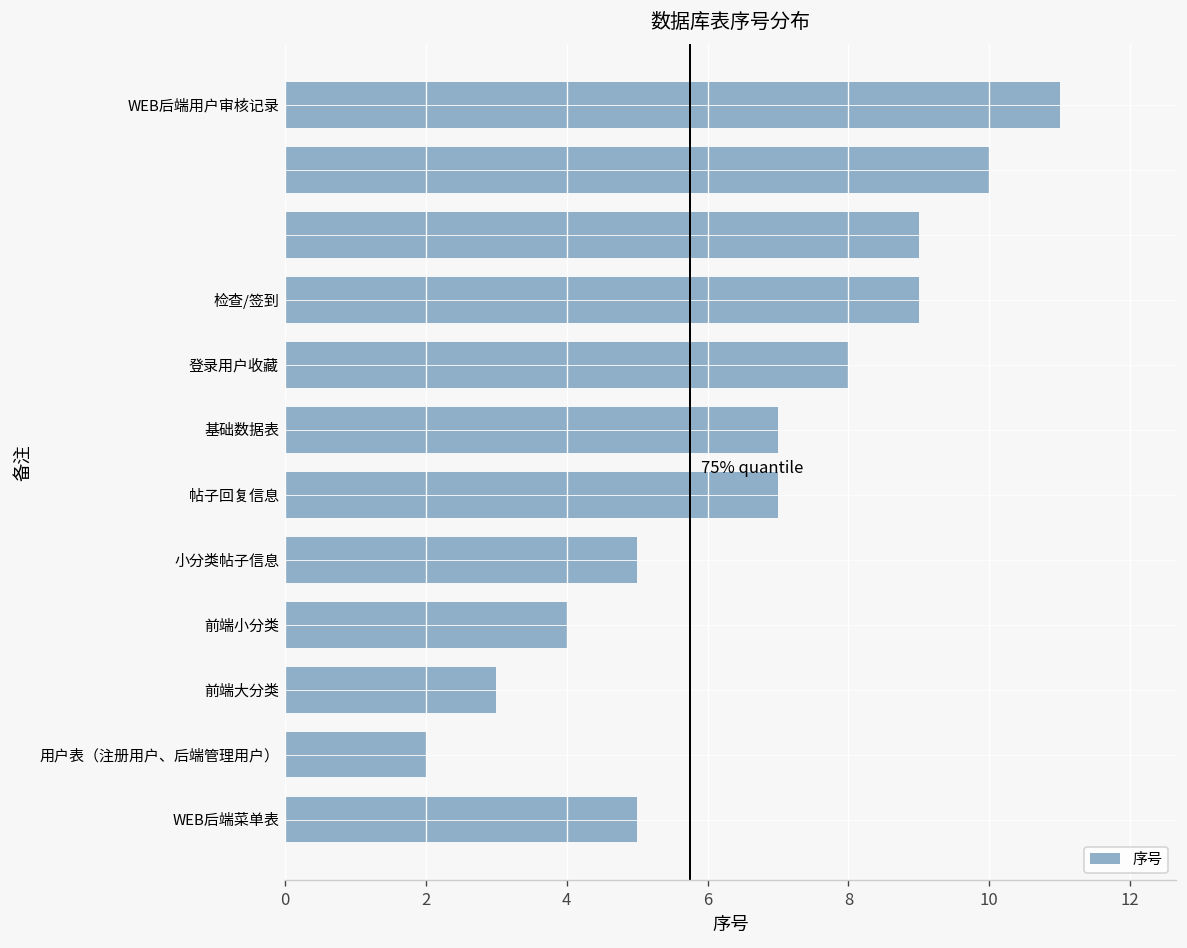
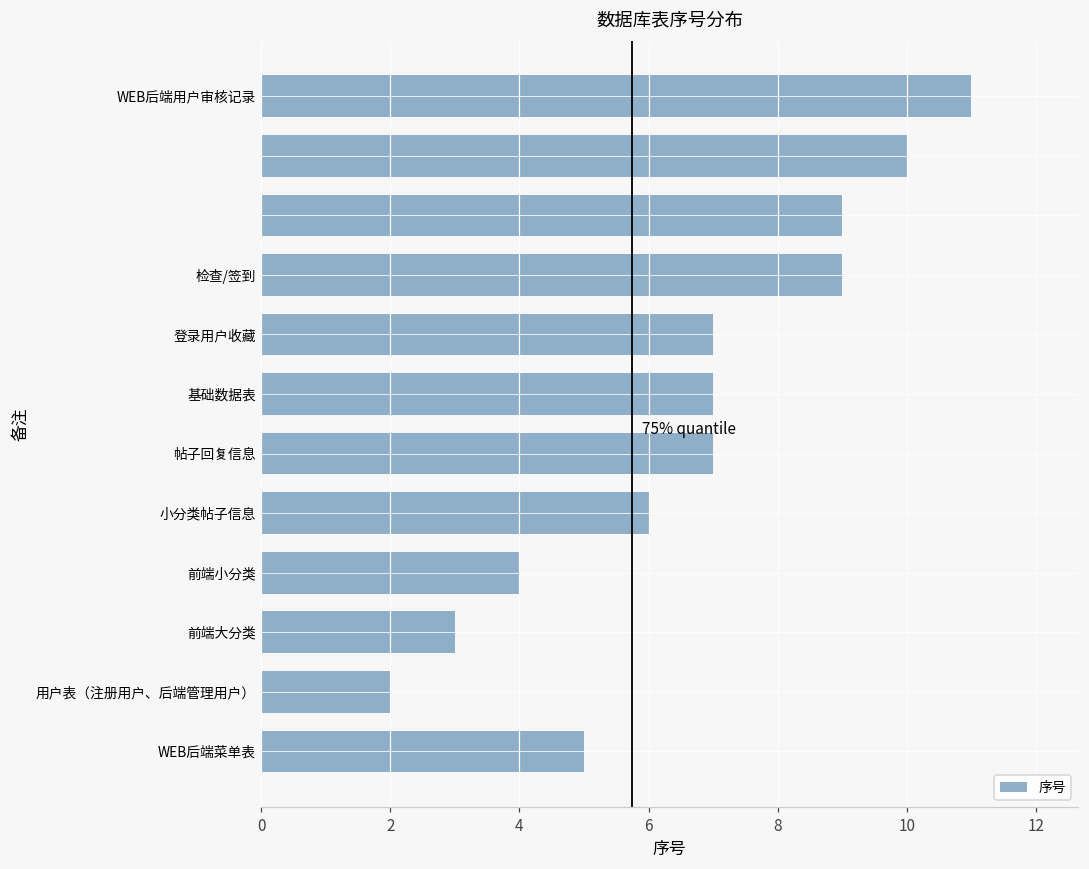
  {
    "WEB后端用户审核记录": 11,
    "检查/签到": 9,
-   "登录用户收藏": 8,
+   "登录用户收藏": 7,
    "基础数据表": 7,
-   "小分类帖子信息": 5,
+   "小分类帖子信息": 6,
    "前端小分类": 4,
    "前端大分类": 3,
    "用户表（注册用户、后端管理用户）": 2,
    "WEB后端菜单表": 5
  }
